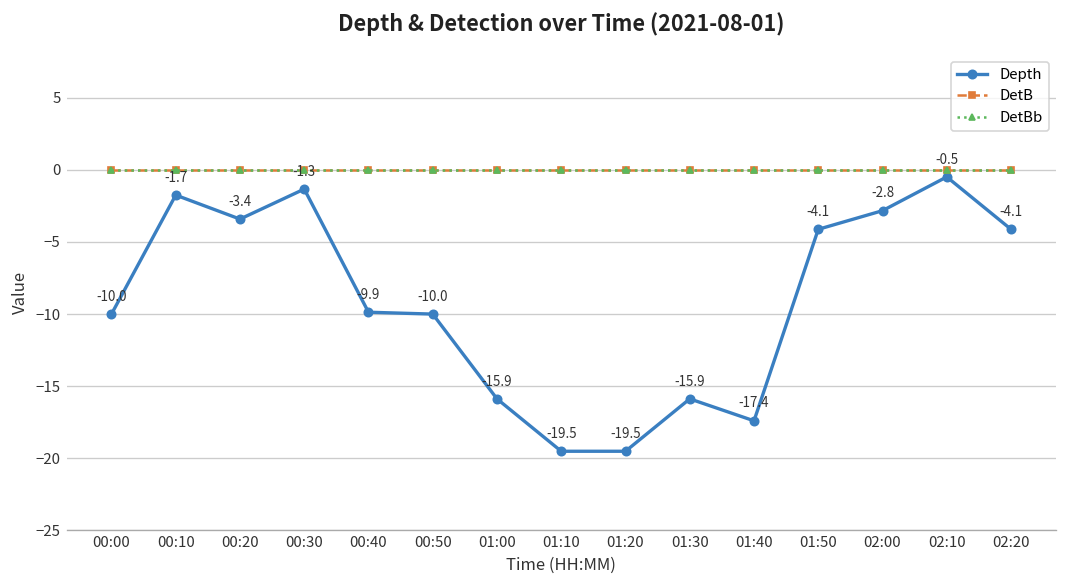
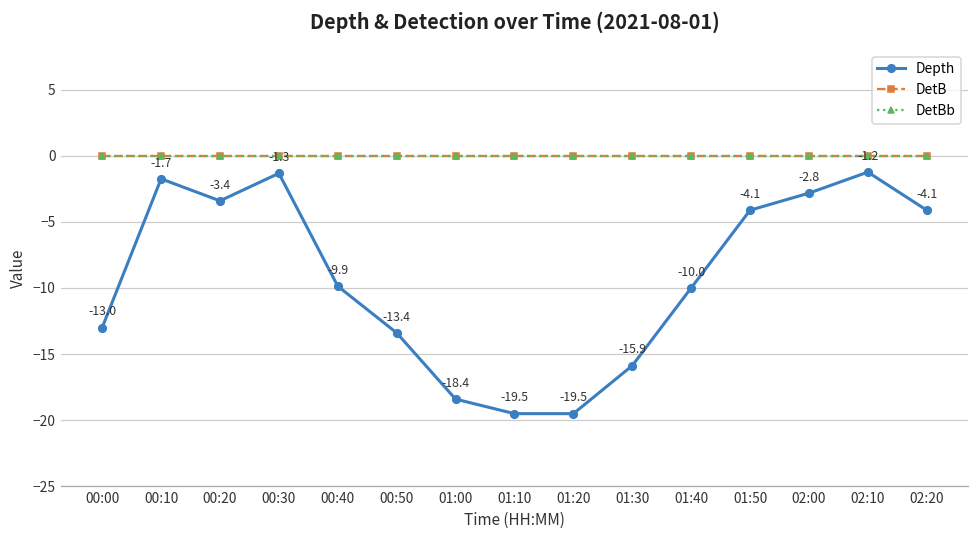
  {
    "Depth": {
-     "00:00": -10.0,
+     "00:00": -13.0,
      "00:20": -3.4,
      "00:40": -9.9,
-     "00:50": -10.0,
-     "01:00": -15.9,
+     "00:50": -13.4,
+     "01:00": -18.4,
      "01:10": -19.5,
      "01:20": -19.5,
      "01:30": -15.9,
-     "01:40": -17.4,
+     "01:40": -10.0,
      "01:50": -4.1,
      "02:00": -2.8,
-     "02:10": -0.5,
+     "02:10": -1.2,
      "02:20": -4.1
    },
    "DetBb": {
      "00:00": 0.0,
      "00:20": 0.0,
      "00:40": 0.0,
      "00:50": 0.0,
      "01:00": 0.0,
      "01:10": 0.0,
      "01:20": 0.0,
      "01:30": 0.0,
      "01:40": 0.0,
      "01:50": 0.0,
      "02:00": 0.0,
      "02:20": 0.0
    }
  }
